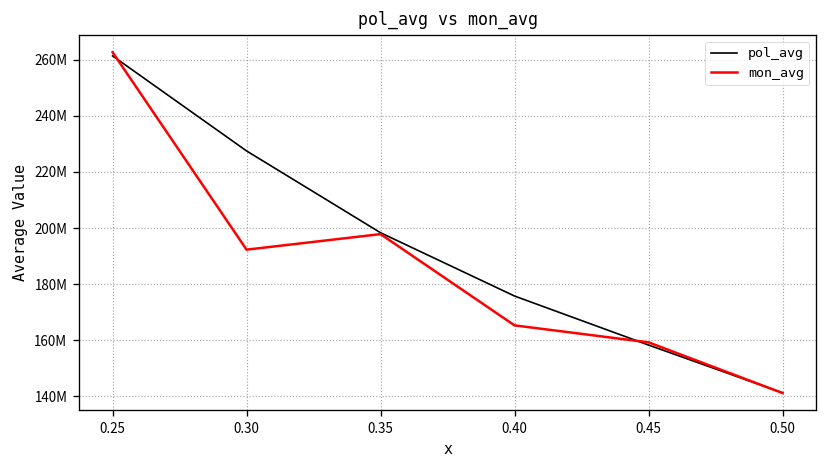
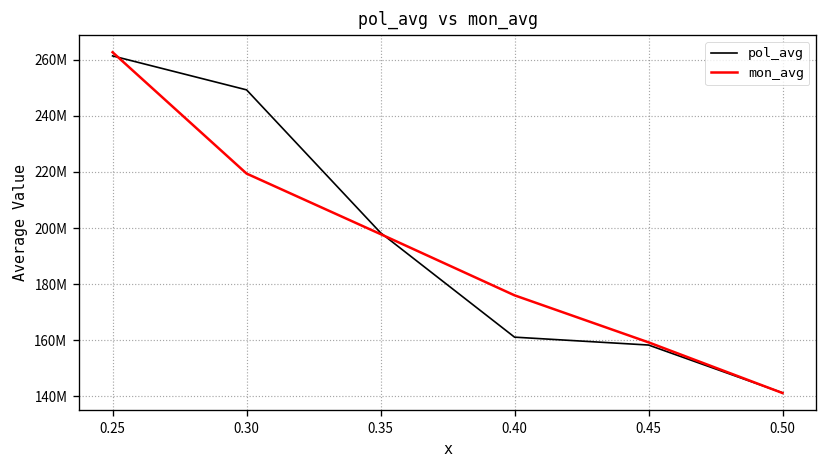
  {
    "pol_avg": {
      "0.25": 261000000,
-     "0.30": 227000000,
-     "0.40": 176000000
+     "0.30": 249000000,
+     "0.40": 161000000
    },
    "mon_avg": {
      "0.25": 263000000,
-     "0.30": 192000000,
-     "0.40": 165000000
+     "0.30": 219000000,
+     "0.40": 176000000
    }
  }
